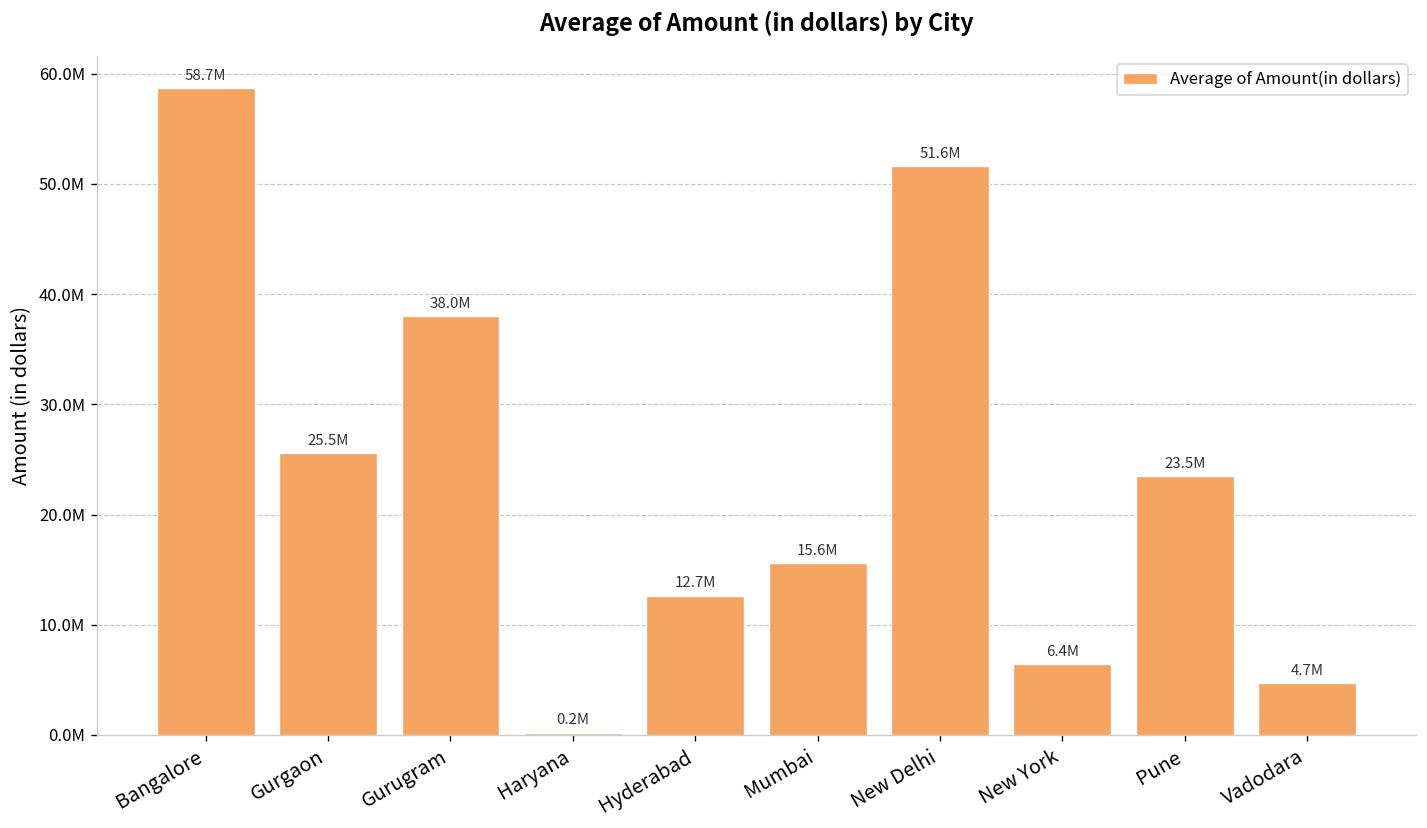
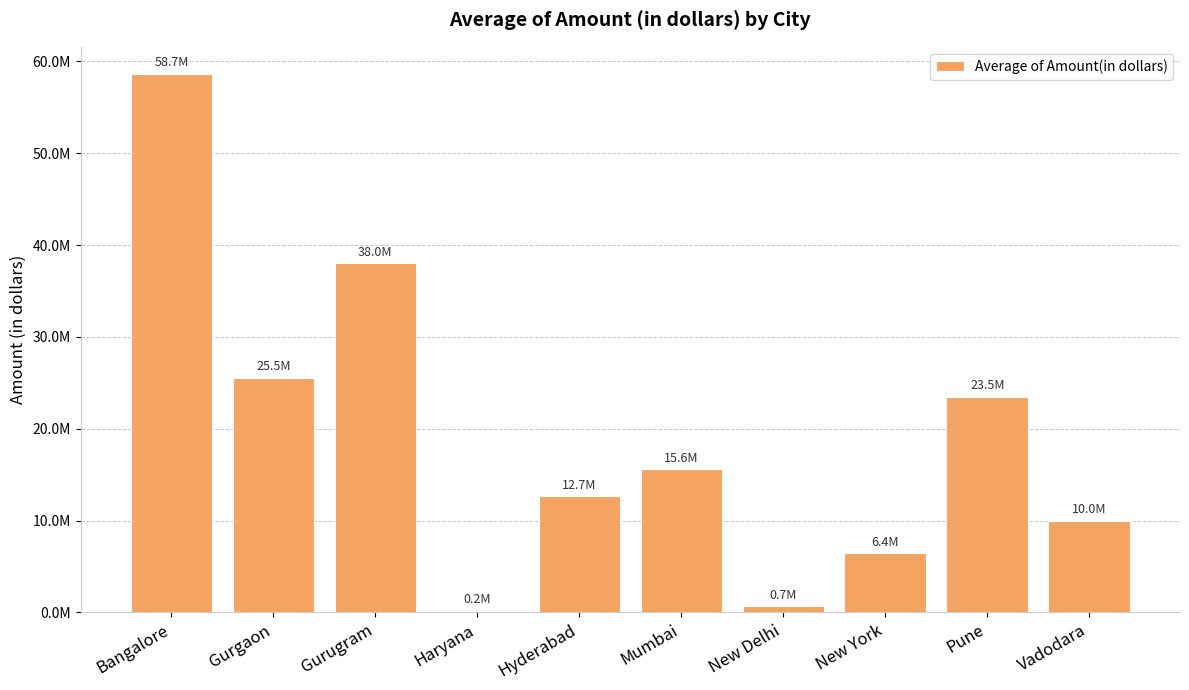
  {
    "Bangalore": "58.7M",
    "Gurgaon": "25.5M",
    "Gurugram": "38.0M",
    "Haryana": "0.2M",
    "Hyderabad": "12.7M",
    "Mumbai": "15.6M",
-   "New Delhi": "51.6M",
+   "New Delhi": "0.7M",
    "New York": "6.4M",
    "Pune": "23.5M",
-   "Vadodara": "4.7M"
+   "Vadodara": "10.0M"
  }
